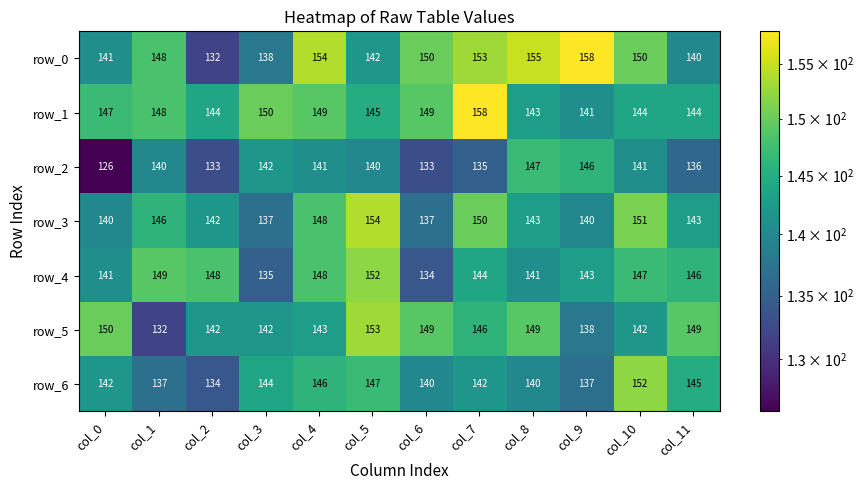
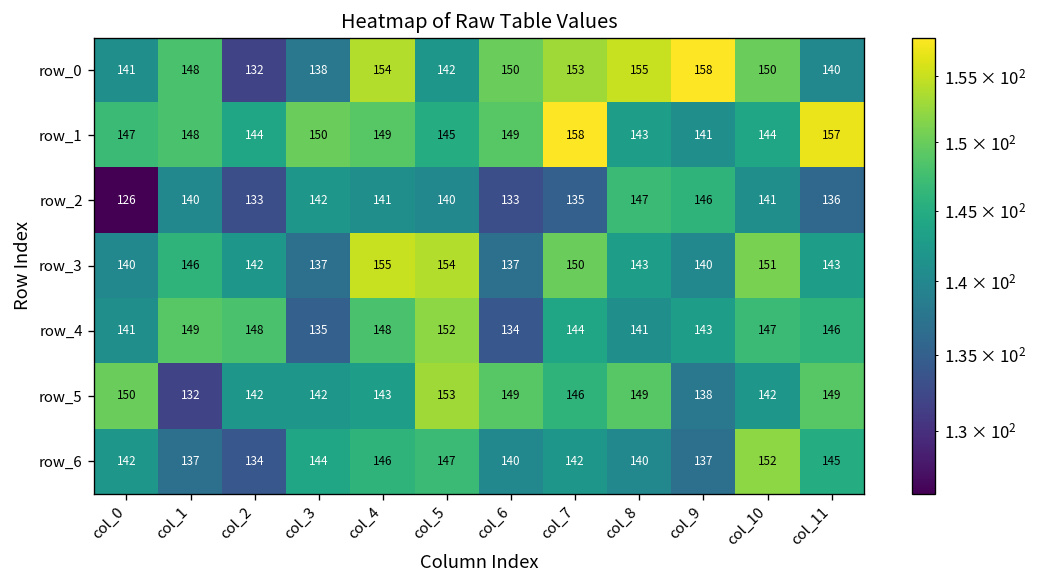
  {
    "row_0": {
      "col_0": 141,
      "col_1": 148,
      "col_2": 132,
      "col_3": 138,
      "col_4": 154,
      "col_5": 142,
      "col_6": 150,
      "col_7": 153,
      "col_8": 155,
      "col_9": 158,
      "col_10": 150,
      "col_11": 140
    },
    "row_1": {
      "col_0": 147,
      "col_1": 148,
      "col_2": 144,
      "col_3": 150,
      "col_4": 149,
      "col_5": 145,
      "col_6": 149,
      "col_7": 158,
      "col_8": 143,
      "col_9": 141,
      "col_10": 144,
-     "col_11": 144
+     "col_11": 157
    },
    "row_2": {
      "col_0": 126,
      "col_1": 140,
      "col_2": 133,
      "col_3": 142,
      "col_4": 141,
      "col_5": 140,
      "col_6": 133,
      "col_7": 135,
      "col_8": 147,
      "col_9": 146,
      "col_10": 141,
      "col_11": 136
    },
    "row_3": {
      "col_0": 140,
      "col_1": 146,
      "col_2": 142,
      "col_3": 137,
-     "col_4": 148,
+     "col_4": 155,
      "col_5": 154,
      "col_6": 137,
      "col_7": 150,
      "col_8": 143,
      "col_9": 140,
      "col_10": 151,
      "col_11": 143
    },
    "row_4": {
      "col_0": 141,
      "col_1": 149,
      "col_2": 148,
      "col_3": 135,
      "col_4": 148,
      "col_5": 152,
      "col_6": 134,
      "col_7": 144,
      "col_8": 141,
      "col_9": 143,
      "col_10": 147,
      "col_11": 146
    },
    "row_5": {
      "col_0": 150,
      "col_1": 132,
      "col_2": 142,
      "col_3": 142,
      "col_4": 143,
      "col_5": 153,
      "col_6": 149,
      "col_7": 146,
      "col_8": 149,
      "col_9": 138,
      "col_10": 142,
      "col_11": 149
    },
    "row_6": {
      "col_0": 142,
      "col_1": 137,
      "col_2": 134,
      "col_3": 144,
      "col_4": 146,
      "col_5": 147,
      "col_6": 140,
      "col_7": 142,
      "col_8": 140,
      "col_9": 137,
      "col_10": 152,
      "col_11": 145
    }
  }
